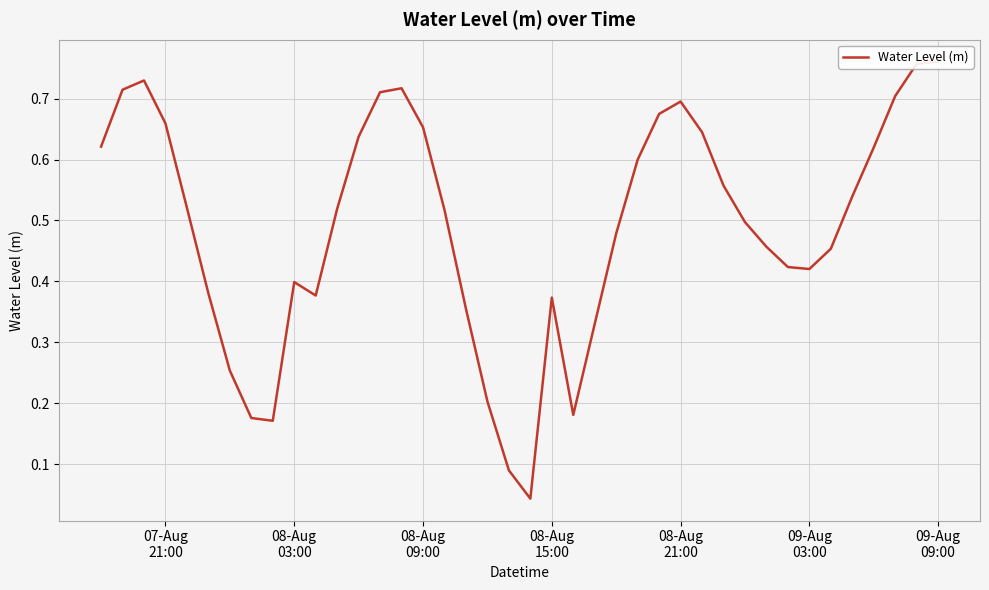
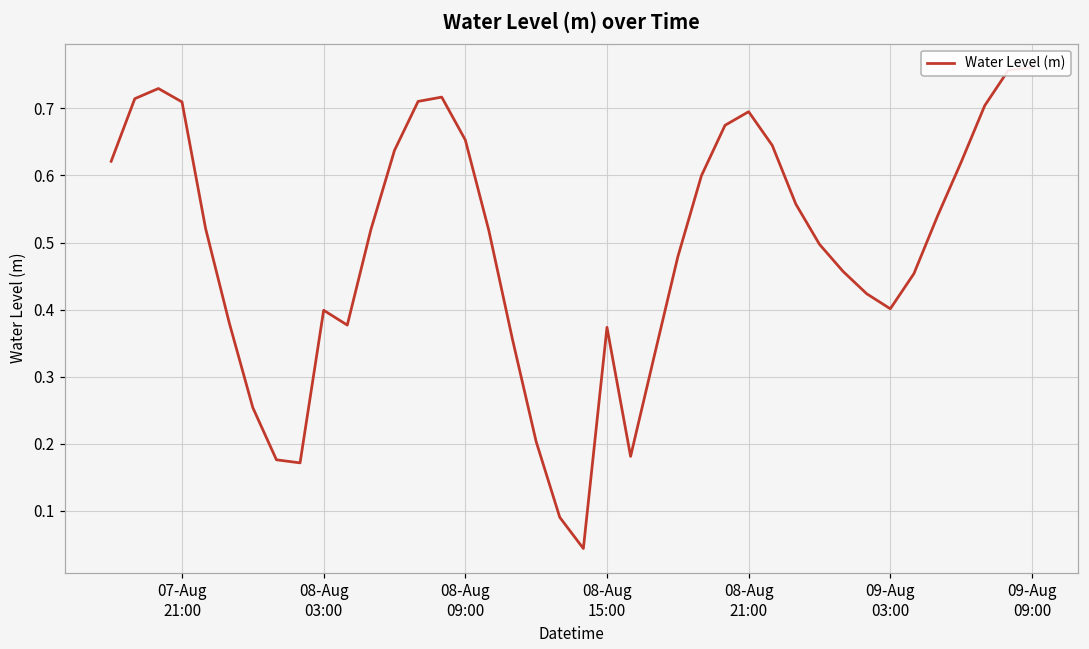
  {
-   "07-Aug 21:00": 0.66,
+   "07-Aug 21:00": 0.71,
    "08-Aug 03:00": 0.40,
    "08-Aug 09:00": 0.65,
    "08-Aug 15:00": 0.37,
    "08-Aug 21:00": 0.70,
-   "09-Aug 03:00": 0.42
+   "09-Aug 03:00": 0.40
  }
